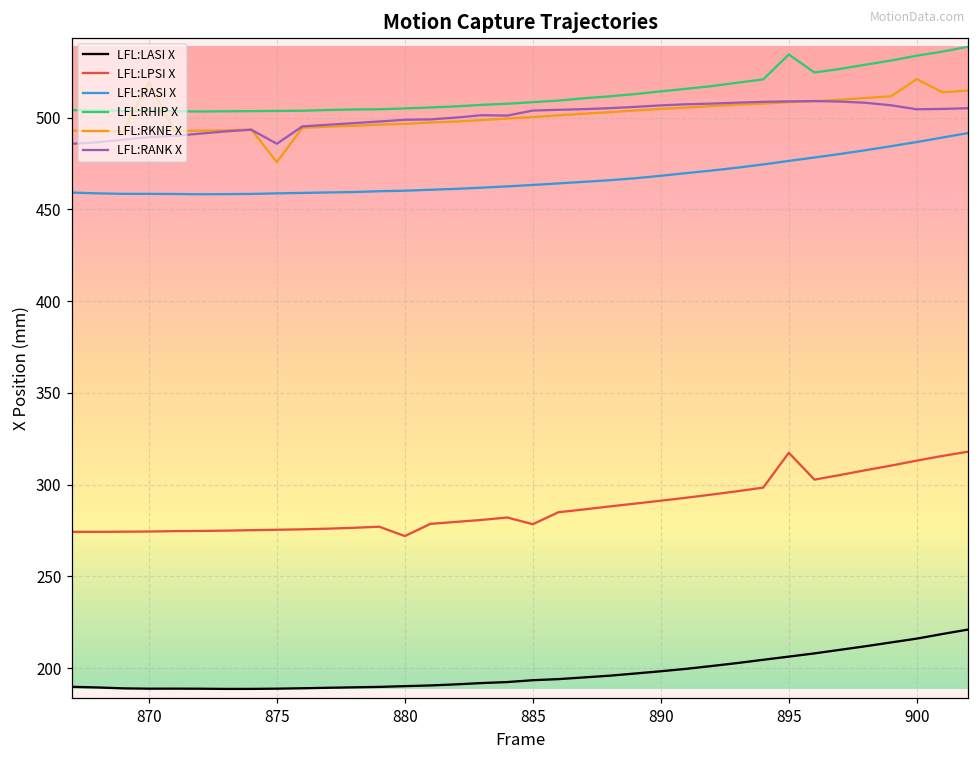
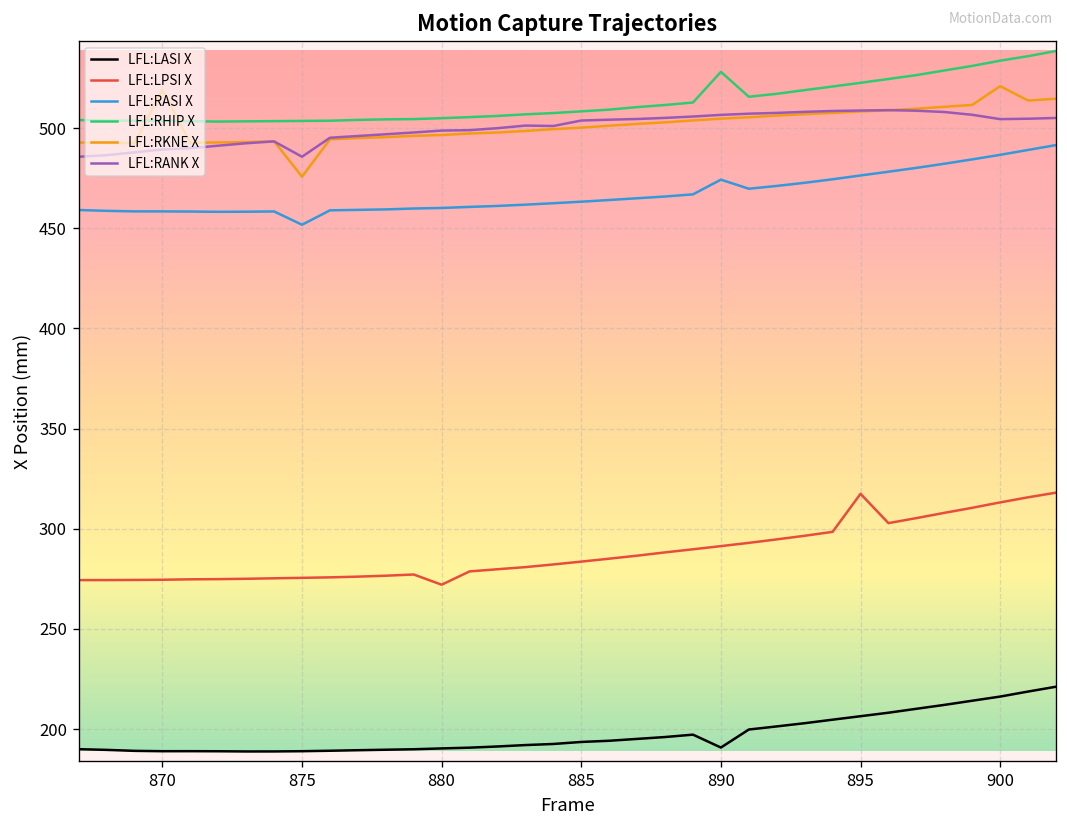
  {
    "LFL:LASI X": {
      "870": 189,
      "875": 189,
      "880": 190,
      "885": 193,
-     "890": 198,
+     "890": 191,
      "895": 206,
      "900": 216
    },
    "LFL:LPSI X": {
      "870": 274,
      "875": 275,
      "880": 272,
-     "885": 278,
+     "885": 284,
      "890": 291,
      "895": 317,
      "900": 313
    },
    "LFL:RASI X": {
      "870": 458,
-     "875": 459,
+     "875": 452,
      "880": 460,
      "885": 463,
-     "890": 468,
+     "890": 474,
      "895": 476,
      "900": 487
    },
    "LFL:RHIP X": {
      "875": 504,
      "880": 505,
      "885": 508,
-     "890": 514,
-     "895": 534,
+     "890": 528,
+     "895": 523,
      "900": 534
    },
    "LFL:RKNE X": {
      "875": 476,
      "880": 497,
      "885": 500,
      "890": 505,
      "900": 521
    },
    "LFL:RANK X": {
      "875": 486,
      "880": 499,
      "885": 504,
      "890": 507,
      "900": 505
    }
  }
